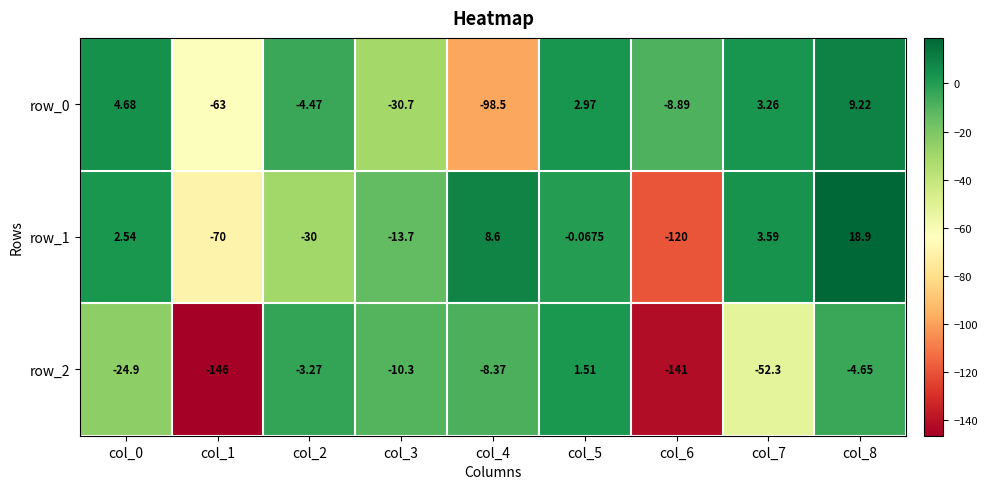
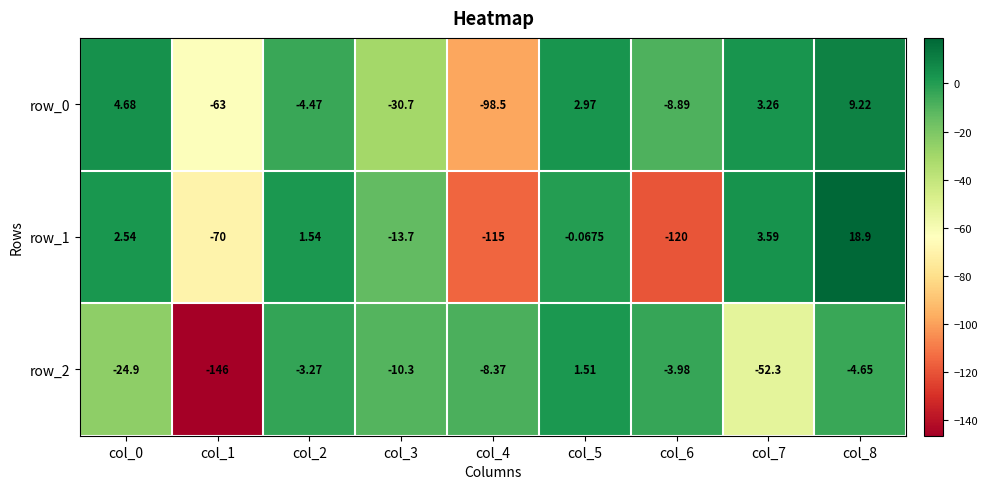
  {
    "row_0": {
      "col_0": 4.68,
      "col_1": -63,
      "col_2": -4.47,
      "col_3": -30.7,
      "col_4": -98.5,
      "col_5": 2.97,
      "col_6": -8.89,
      "col_7": 3.26,
      "col_8": 9.22
    },
    "row_1": {
      "col_0": 2.54,
      "col_1": -70,
-     "col_2": -30,
+     "col_2": 1.54,
      "col_3": -13.7,
-     "col_4": 8.6,
+     "col_4": -115,
      "col_5": -0.0675,
      "col_6": -120,
      "col_7": 3.59,
      "col_8": 18.9
    },
    "row_2": {
      "col_0": -24.9,
      "col_1": -146,
      "col_2": -3.27,
      "col_3": -10.3,
      "col_4": -8.37,
      "col_5": 1.51,
-     "col_6": -141,
+     "col_6": -3.98,
      "col_7": -52.3,
      "col_8": -4.65
    }
  }
